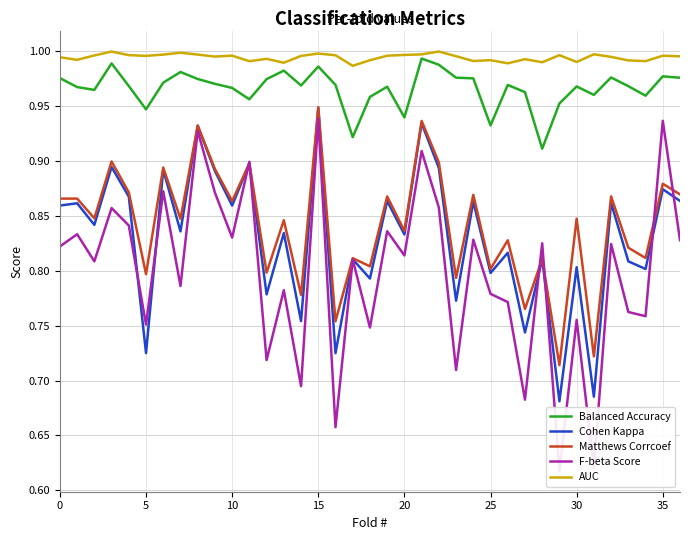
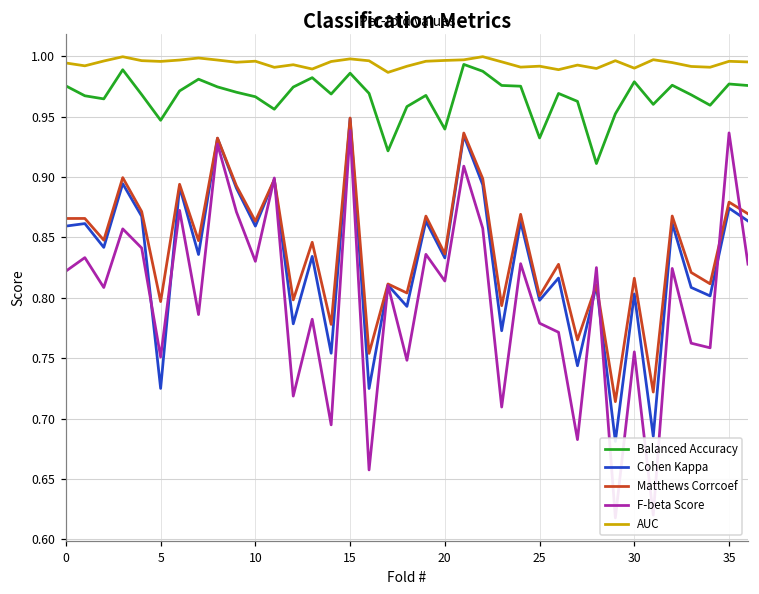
  {
    "Balanced Accuracy": {
      "0": 0.976,
      "5": 0.947,
      "10": 0.967,
      "15": 0.986,
      "20": 0.940,
      "25": 0.932,
-     "30": 0.968,
+     "30": 0.979,
      "35": 0.977
    },
    "Cohen Kappa": {
      "0": 0.859,
      "5": 0.725,
      "10": 0.859,
      "20": 0.833,
      "25": 0.798,
      "30": 0.803,
      "35": 0.874
    },
    "Matthews Corrcoef": {
      "0": 0.866,
      "5": 0.797,
      "10": 0.864,
      "20": 0.836,
      "25": 0.802,
-     "30": 0.847,
+     "30": 0.816,
      "35": 0.879
    },
    "F-beta Score": {
      "0": 0.822,
      "5": 0.751,
      "10": 0.830,
      "15": 0.939,
      "20": 0.814,
      "25": 0.779,
      "30": 0.755,
      "35": 0.937
    },
    "AUC": {
      "0": 0.995,
      "5": 0.996,
      "10": 0.996,
      "15": 0.998,
      "20": 0.997,
      "25": 0.992,
      "30": 0.990,
      "35": 0.996
    }
  }
